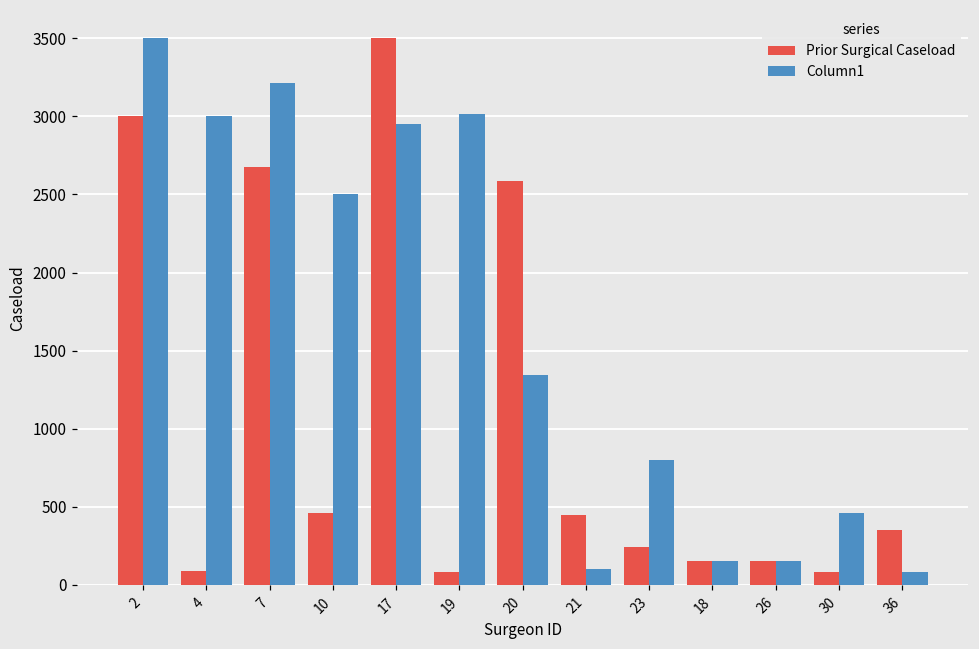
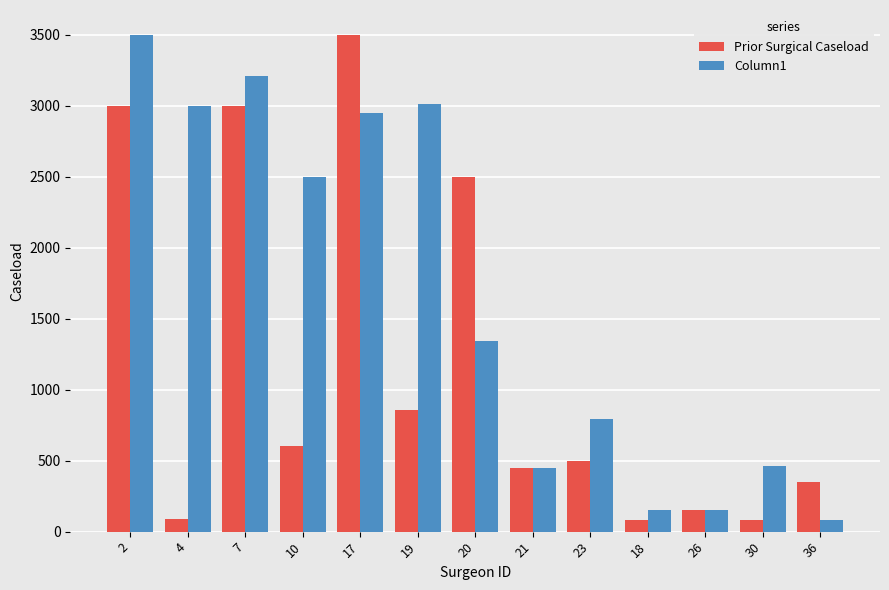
  {
    "Prior Surgical Caseload": {
      "2": 3000,
      "4": 90,
-     "7": 2680,
-     "10": 460,
+     "7": 3000,
+     "10": 600,
      "17": 3500,
-     "19": 80,
-     "20": 2580,
+     "19": 850,
+     "20": 2500,
      "21": 450,
-     "23": 240,
-     "18": 150,
+     "23": 500,
+     "18": 80,
      "26": 150,
      "30": 80,
      "36": 350
    },
    "Column1": {
      "2": 3500,
      "4": 3000,
      "7": 3210,
      "10": 2500,
      "17": 2950,
      "19": 3010,
      "20": 1350,
-     "21": 100,
+     "21": 450,
      "23": 800,
      "18": 150,
      "26": 150,
      "30": 460,
      "36": 80
    }
  }
